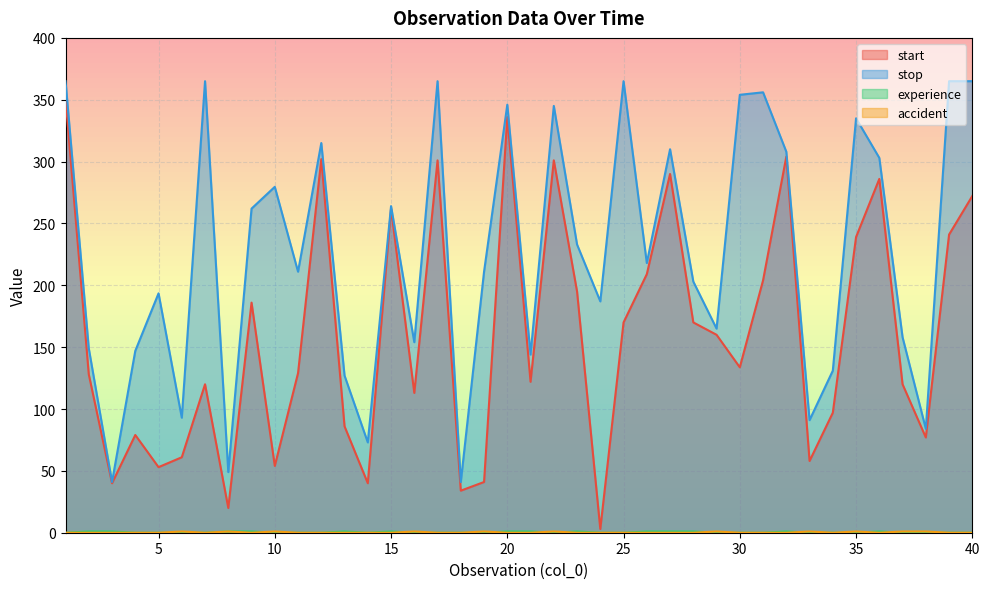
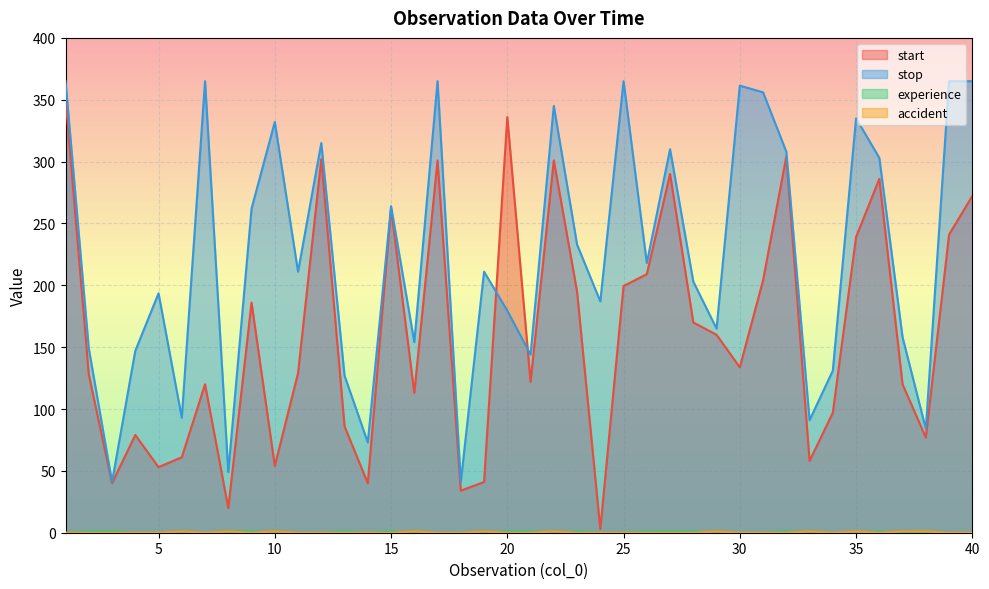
  {
    "start": {
      "5": 53,
      "10": 54,
      "20": 336,
-     "25": 170,
+     "25": 199,
      "30": 134,
      "35": 239,
      "40": 272
    },
    "stop": {
      "5": 194,
-     "10": 280,
-     "20": 346,
+     "10": 332,
+     "20": 180,
      "25": 365,
-     "30": 354,
+     "30": 361,
      "35": 335,
      "40": 365
    }
  }
